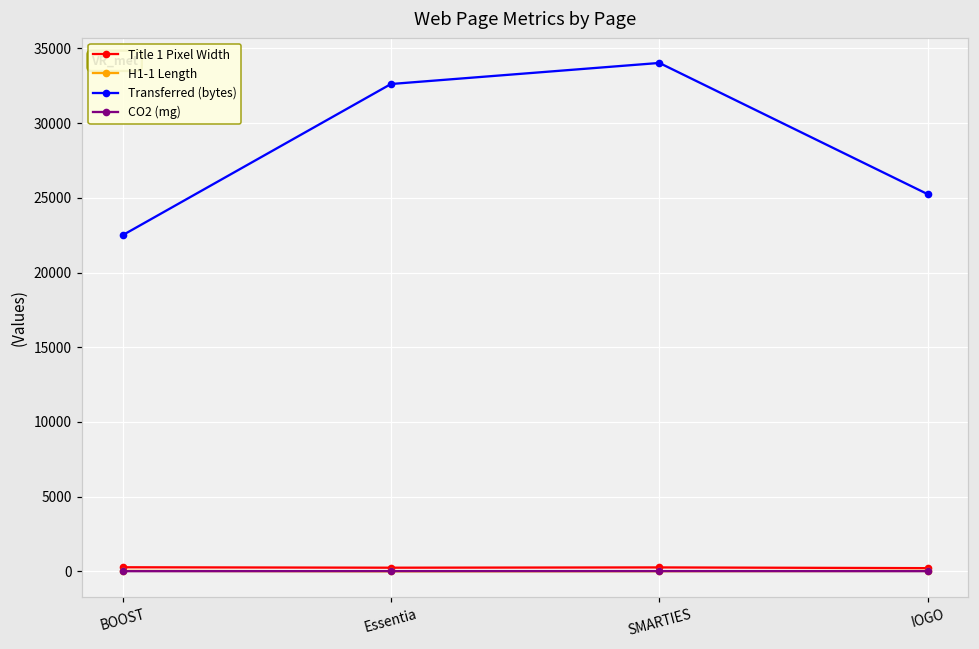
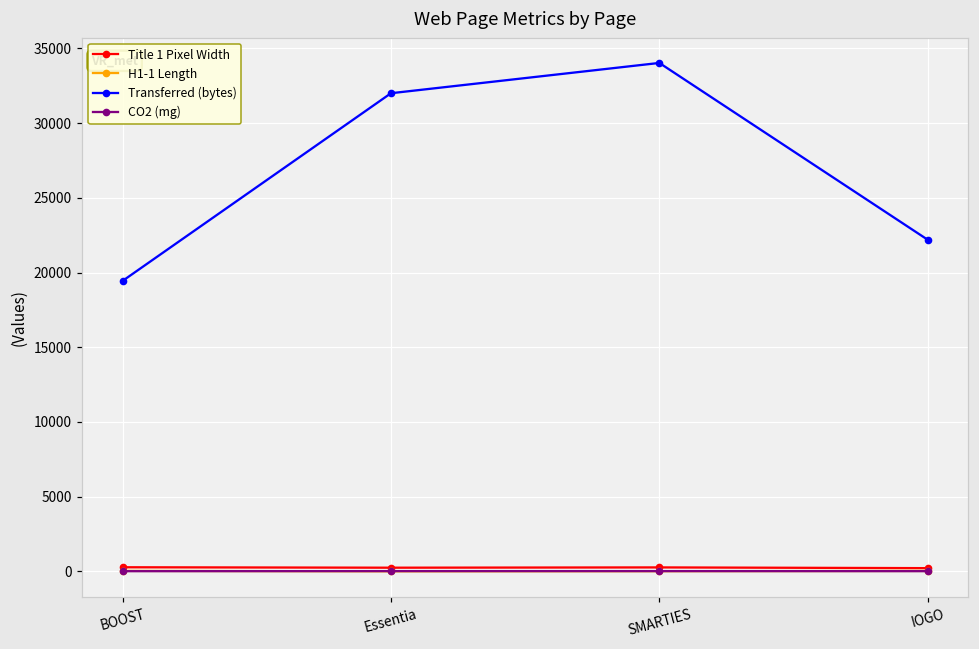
  {
    "Title 1 Pixel Width": {
      "BOOST": 300,
      "Essentia": 200,
      "SMARTIES": 300
    },
    "CO2 (mg)": {
      "BOOST": 0,
      "Essentia": 0,
      "SMARTIES": 0,
      "IOGO": 0
    },
    "Transferred (bytes)": {
-     "BOOST": 22500,
-     "Essentia": 32600,
+     "BOOST": 19400,
+     "Essentia": 32000,
      "SMARTIES": 34000,
-     "IOGO": 25200
+     "IOGO": 22200
    }
  }
